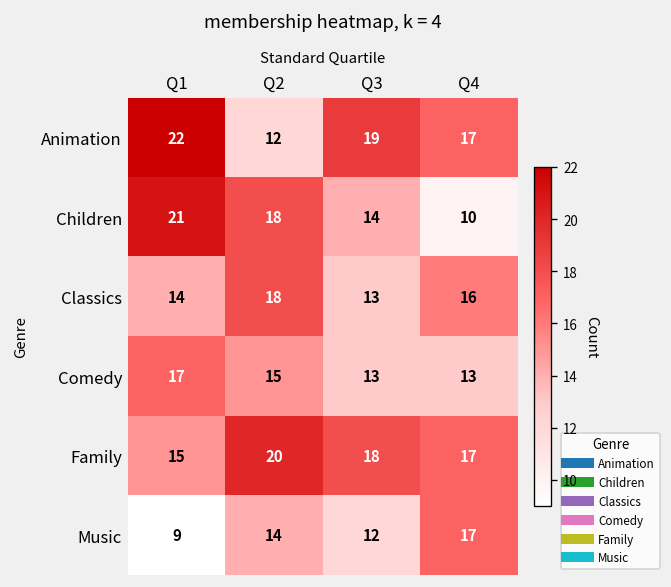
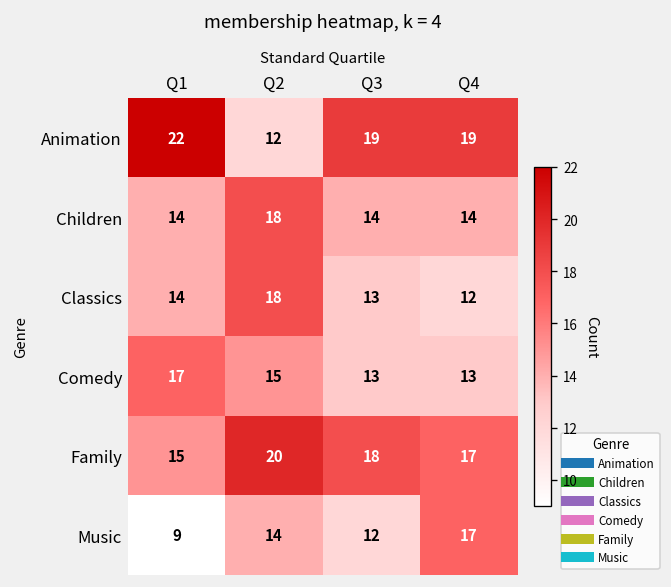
  {
    "Animation": {
      "Q1": 22,
      "Q2": 12,
      "Q3": 19,
-     "Q4": 17
+     "Q4": 19
    },
    "Children": {
-     "Q1": 21,
+     "Q1": 14,
      "Q2": 18,
      "Q3": 14,
-     "Q4": 10
+     "Q4": 14
    },
    "Classics": {
      "Q1": 14,
      "Q2": 18,
      "Q3": 13,
-     "Q4": 16
+     "Q4": 12
    },
    "Comedy": {
      "Q1": 17,
      "Q2": 15,
      "Q3": 13,
      "Q4": 13
    },
    "Family": {
      "Q1": 15,
      "Q2": 20,
      "Q3": 18,
      "Q4": 17
    },
    "Music": {
      "Q1": 9,
      "Q2": 14,
      "Q3": 12,
      "Q4": 17
    }
  }
